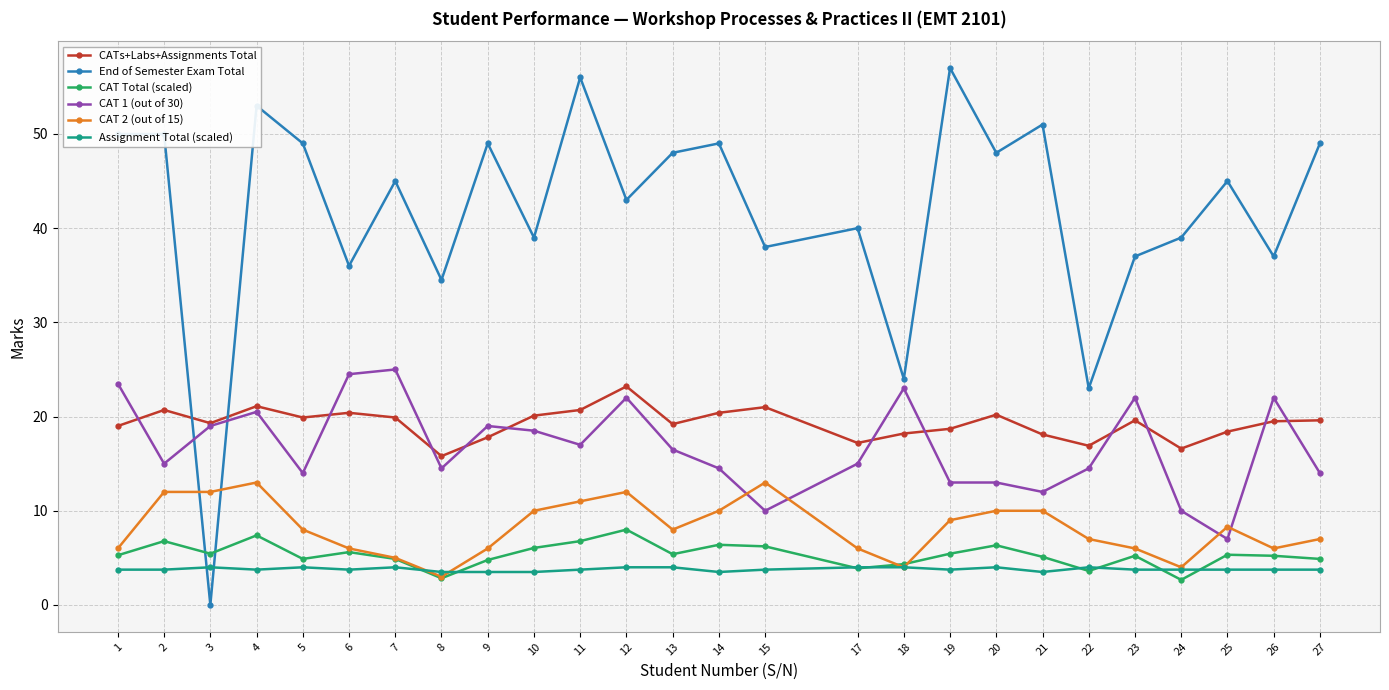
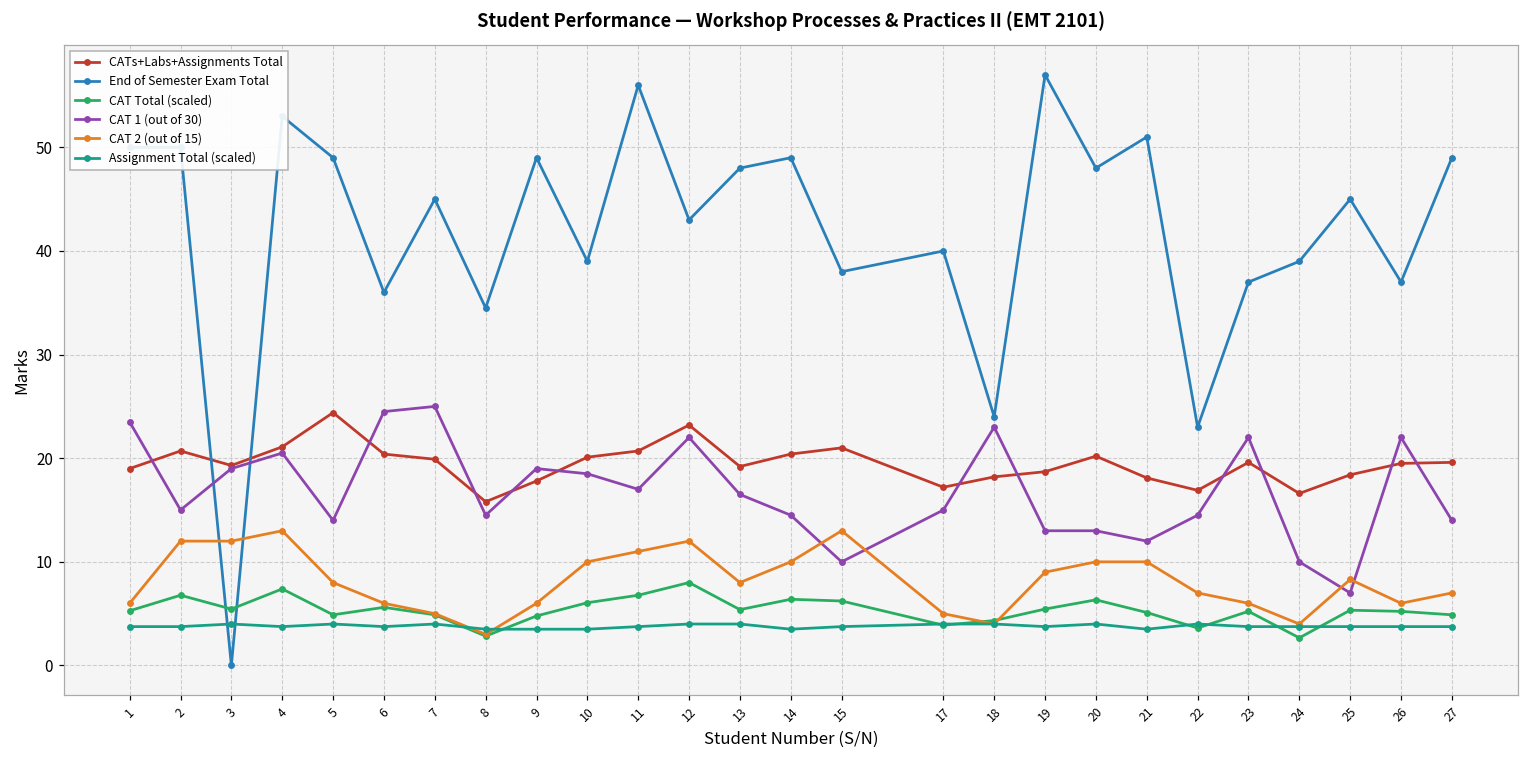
  {
    "CATs+Labs+Assignments Total": {
      "1": 19,
      "2": 21,
      "3": 19,
      "4": 21,
-     "5": 20,
+     "5": 24,
      "6": 20,
      "7": 20,
      "8": 16,
      "9": 18,
      "10": 20,
      "11": 21,
      "12": 23,
      "13": 19,
      "14": 20,
      "15": 21,
      "17": 17,
      "18": 18,
      "19": 19,
      "20": 20,
      "21": 18,
      "22": 17,
      "23": 20,
      "24": 17,
      "25": 18,
      "26": 20,
      "27": 20
    },
    "End of Semester Exam Total": {
      "3": 0,
      "5": 49,
      "6": 36,
      "7": 45,
      "8": 35,
      "9": 49,
      "10": 39,
      "11": 56,
      "12": 43,
      "13": 48,
      "14": 49,
      "15": 38,
      "17": 40,
      "18": 24,
      "19": 57,
      "20": 48,
      "21": 51,
      "22": 23,
      "23": 37,
      "24": 39,
      "25": 45,
      "26": 37,
      "27": 49
    },
    "CAT 1 (out of 30)": {
      "1": 24,
      "2": 15,
      "3": 19,
      "4": 21,
      "5": 14,
      "6": 25,
      "7": 25,
      "8": 15,
      "9": 19,
      "10": 19,
      "11": 17,
      "12": 22,
      "13": 17,
      "14": 15,
      "15": 10,
      "17": 15,
      "18": 23,
      "19": 13,
      "20": 13,
      "21": 12,
      "22": 15,
      "23": 22,
      "24": 10,
      "25": 7,
      "26": 22,
      "27": 14
    },
    "CAT 2 (out of 15)": {
      "1": 6,
      "2": 12,
      "3": 12,
      "4": 13,
      "5": 8,
      "6": 6,
      "9": 6,
      "10": 10,
      "11": 11,
      "12": 12,
      "13": 8,
      "14": 10,
      "15": 13,
-     "17": 6,
+     "17": 5,
      "19": 9,
      "20": 10,
      "21": 10,
      "22": 7,
      "23": 6,
      "25": 8,
      "26": 6,
      "27": 7
    }
  }
